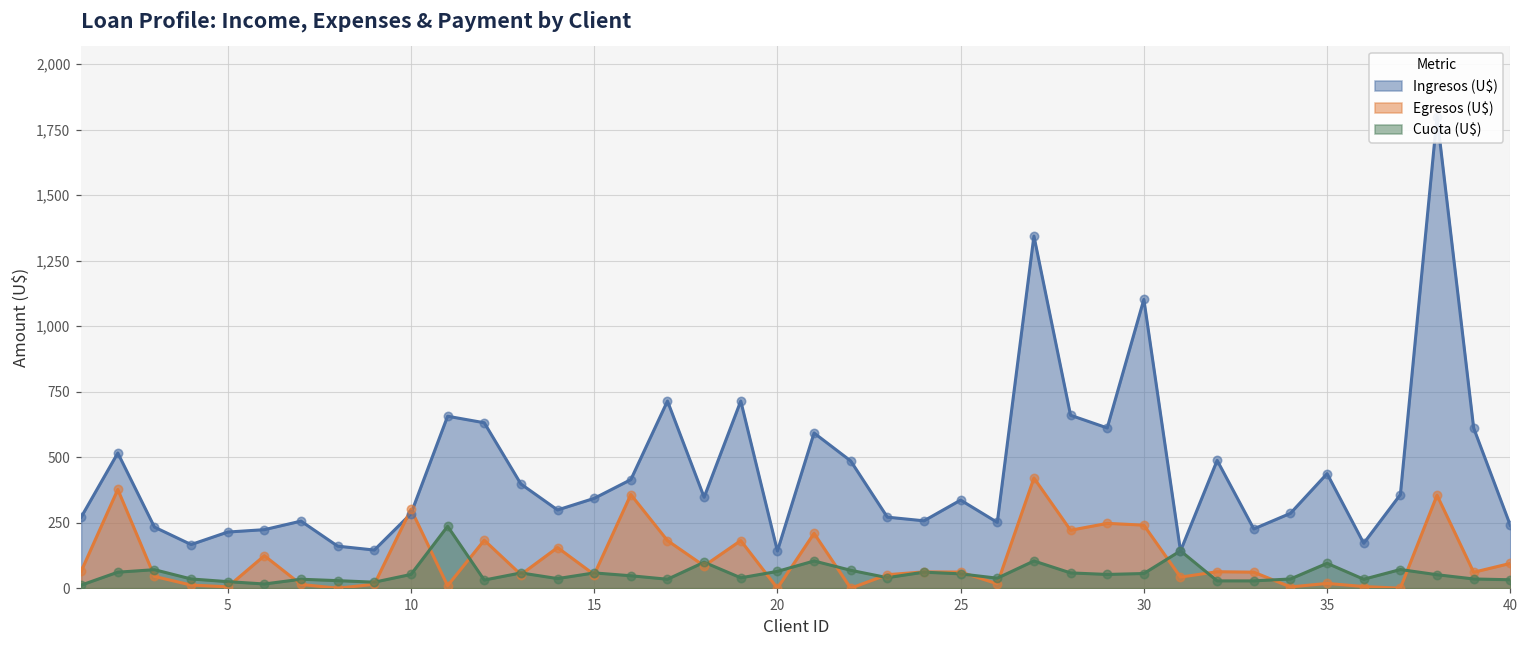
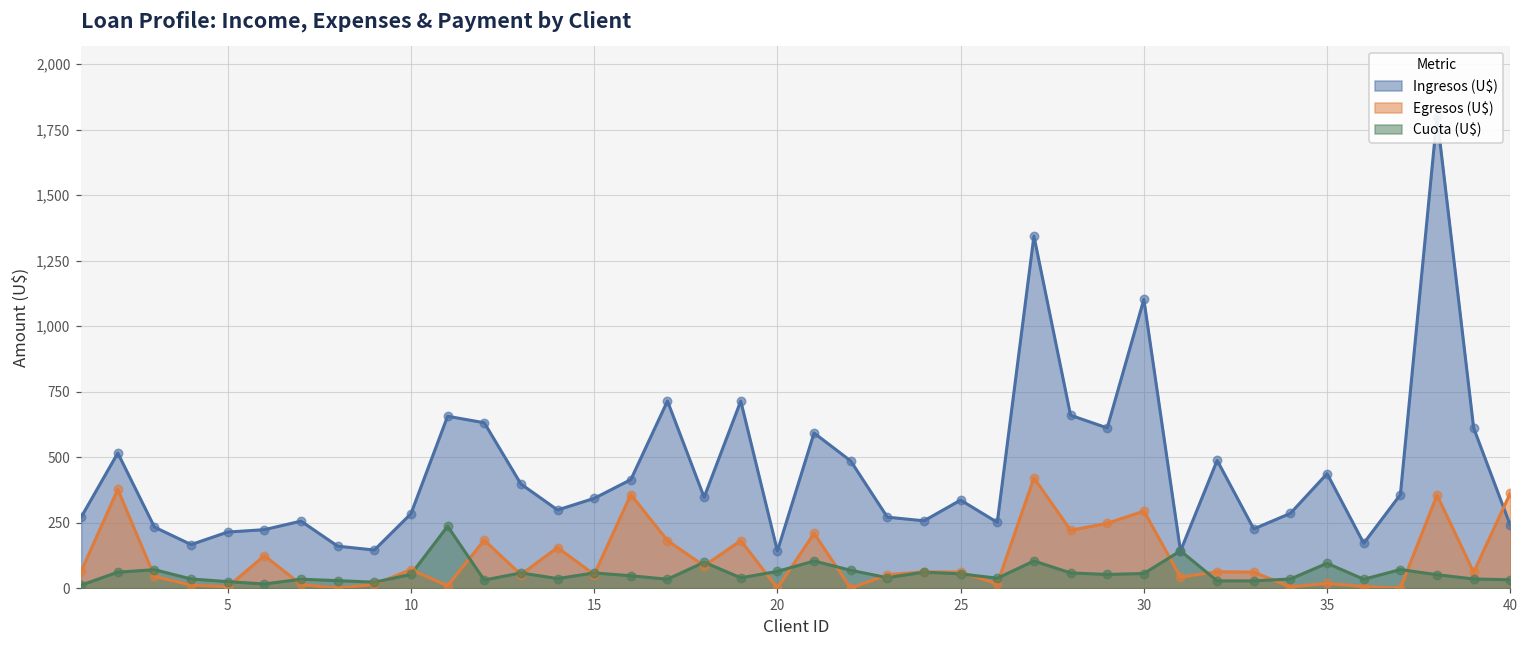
  {
    "Egresos (U$)": {
      "5": 10,
-     "10": 300,
+     "10": 70,
      "20": 0,
-     "30": 240,
+     "30": 290,
      "35": 20,
-     "40": 90
+     "40": 360
    }
  }
